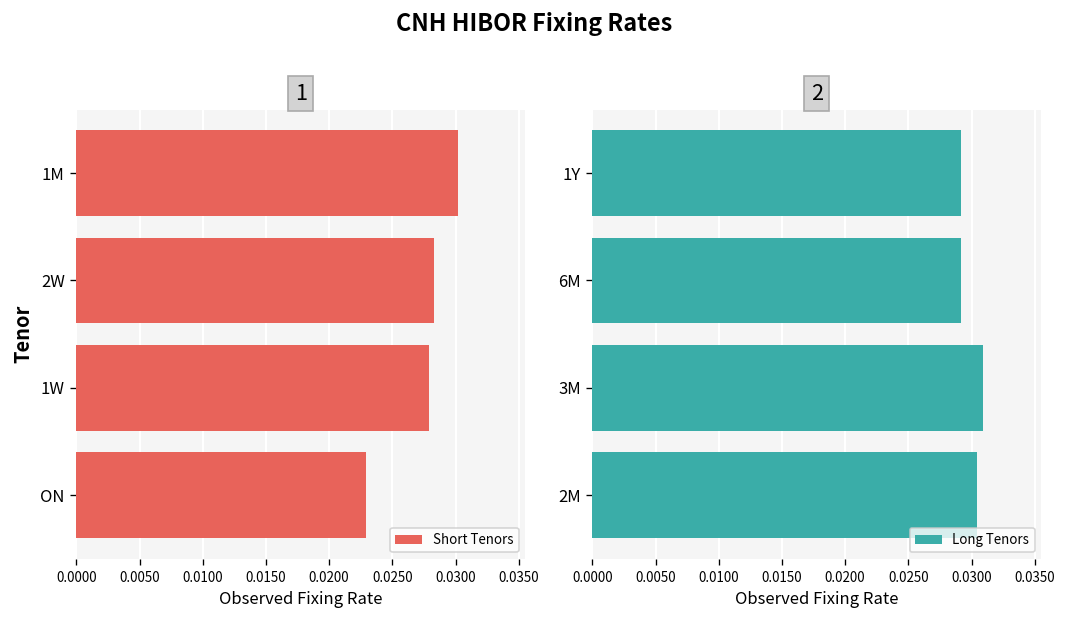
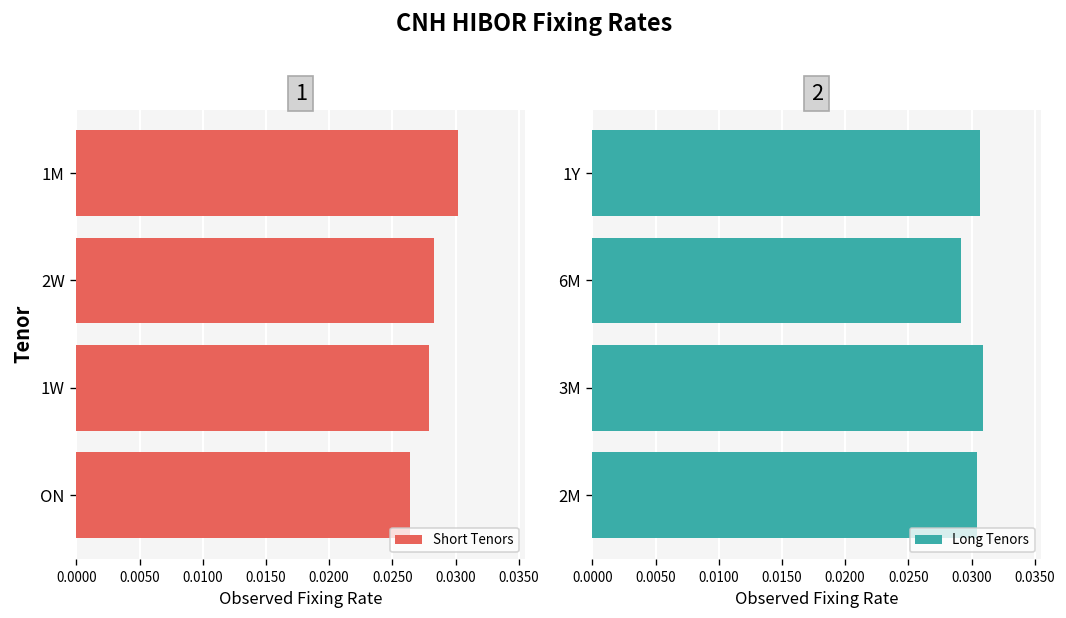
  {
    "1": {
      "1M": 0.0302,
      "2W": 0.0283,
      "1W": 0.0279,
-     "ON": 0.0229
+     "ON": 0.0264
    },
    "2": {
-     "1Y": 0.0291,
+     "1Y": 0.0307,
      "6M": 0.0291,
      "3M": 0.0309,
      "2M": 0.0304
    }
  }
